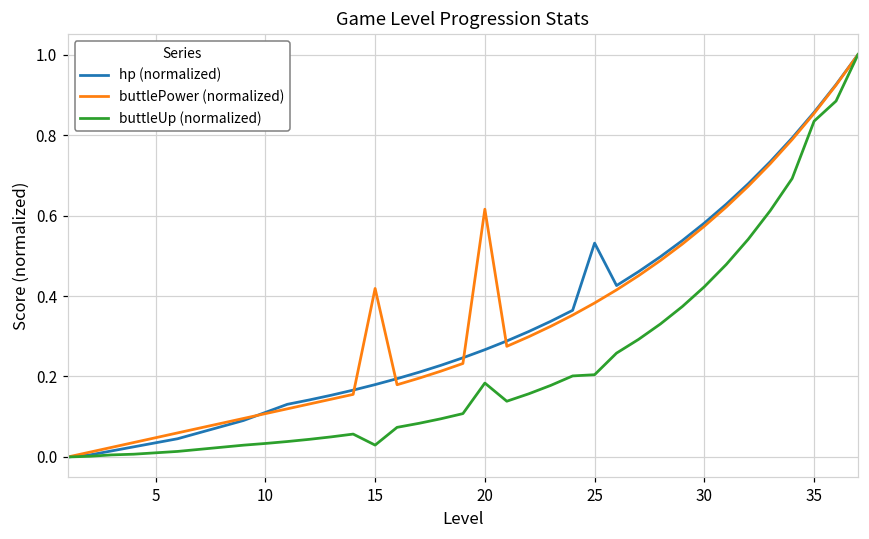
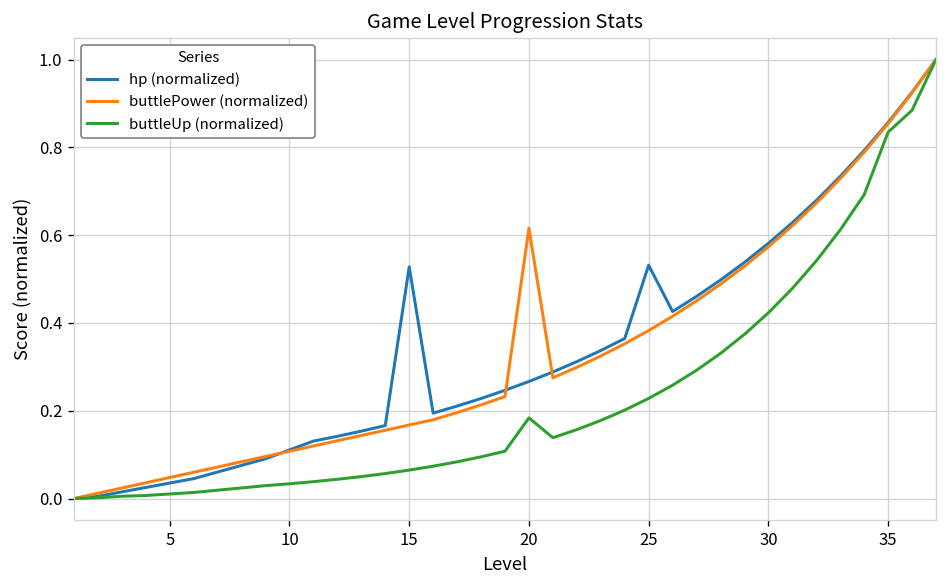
  {
    "hp (normalized)": {
      "5": 0.04,
-     "15": 0.18,
+     "15": 0.53,
      "20": 0.27,
      "25": 0.53,
      "30": 0.58
    },
    "buttlePower (normalized)": {
      "5": 0.05,
-     "15": 0.42,
+     "15": 0.17,
      "20": 0.62,
      "25": 0.38,
      "30": 0.57
    },
    "buttleUp (normalized)": {
      "5": 0.01,
      "10": 0.03,
-     "15": 0.03,
+     "15": 0.06,
      "20": 0.18,
-     "25": 0.20,
+     "25": 0.23,
      "30": 0.42,
      "35": 0.83
    }
  }
